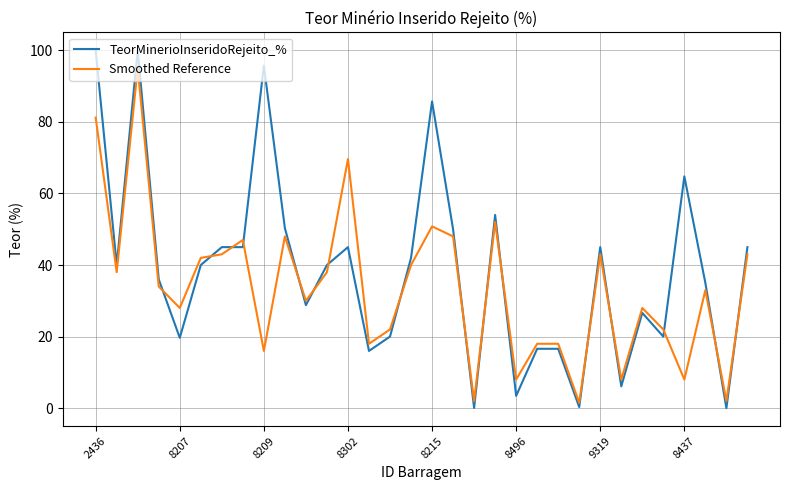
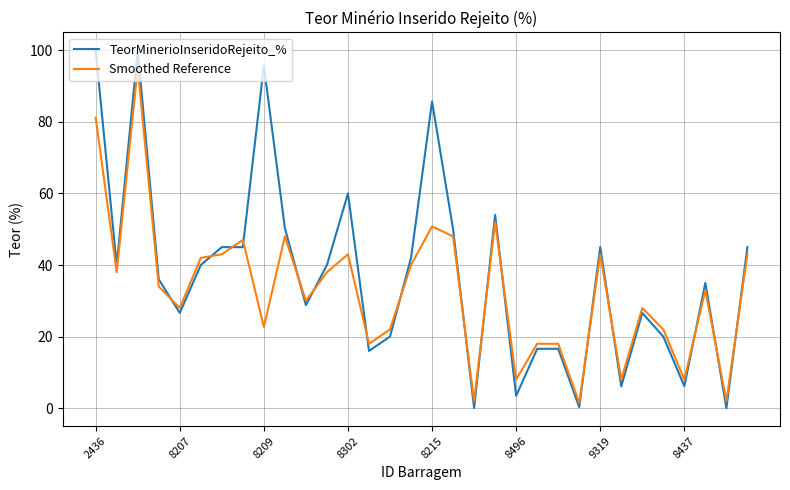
  {
    "TeorMinerioInseridoRejeito_%": {
-     "8207": 20,
-     "8302": 45,
+     "8207": 27,
+     "8302": 60,
      "8215": 86,
      "8496": 3,
      "9319": 45,
-     "8437": 65
+     "8437": 6
    },
    "Smoothed Reference": {
      "2436": 81,
      "8207": 28,
-     "8209": 16,
-     "8302": 70,
+     "8209": 23,
+     "8302": 43,
      "8215": 51,
      "8496": 8,
      "9319": 43,
      "8437": 8
    }
  }
